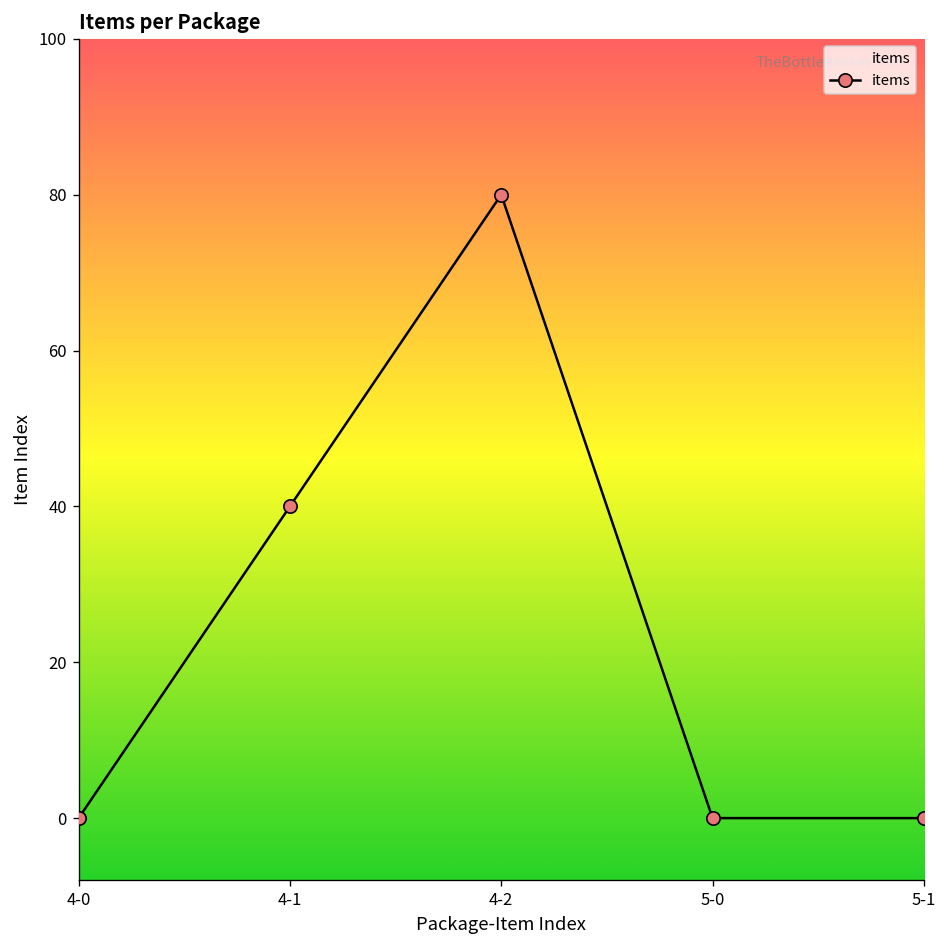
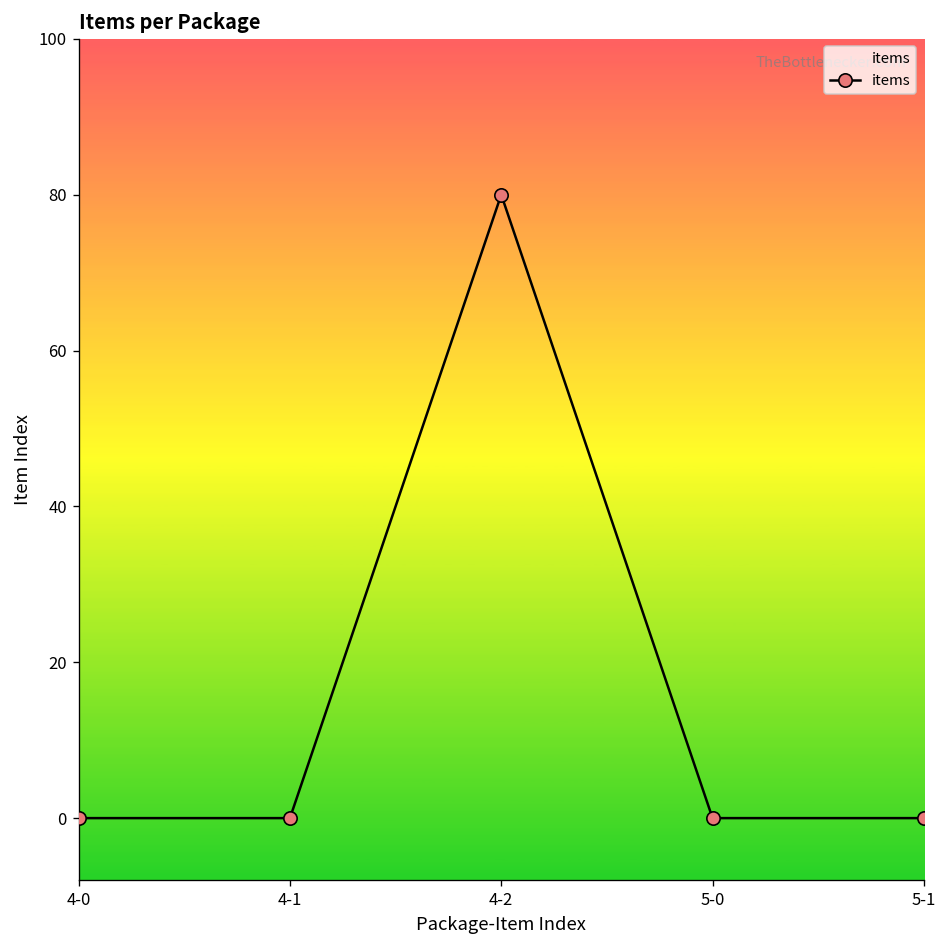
  {
    "4-0": 0,
-   "4-1": 40,
+   "4-1": 0,
    "4-2": 80,
    "5-0": 0,
    "5-1": 0
  }
